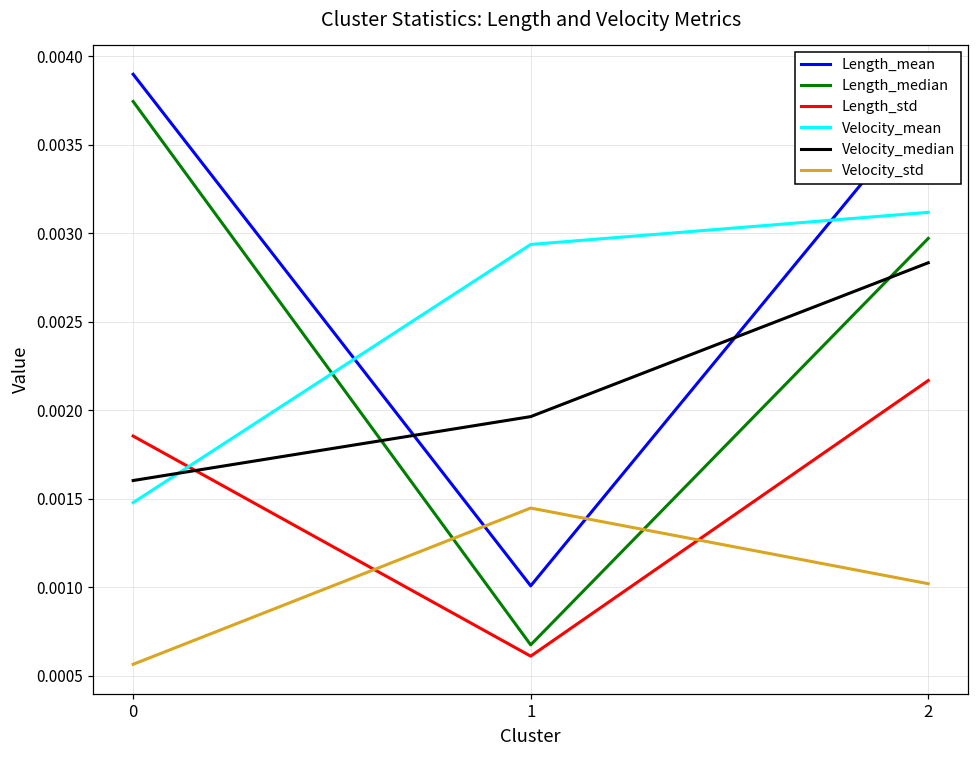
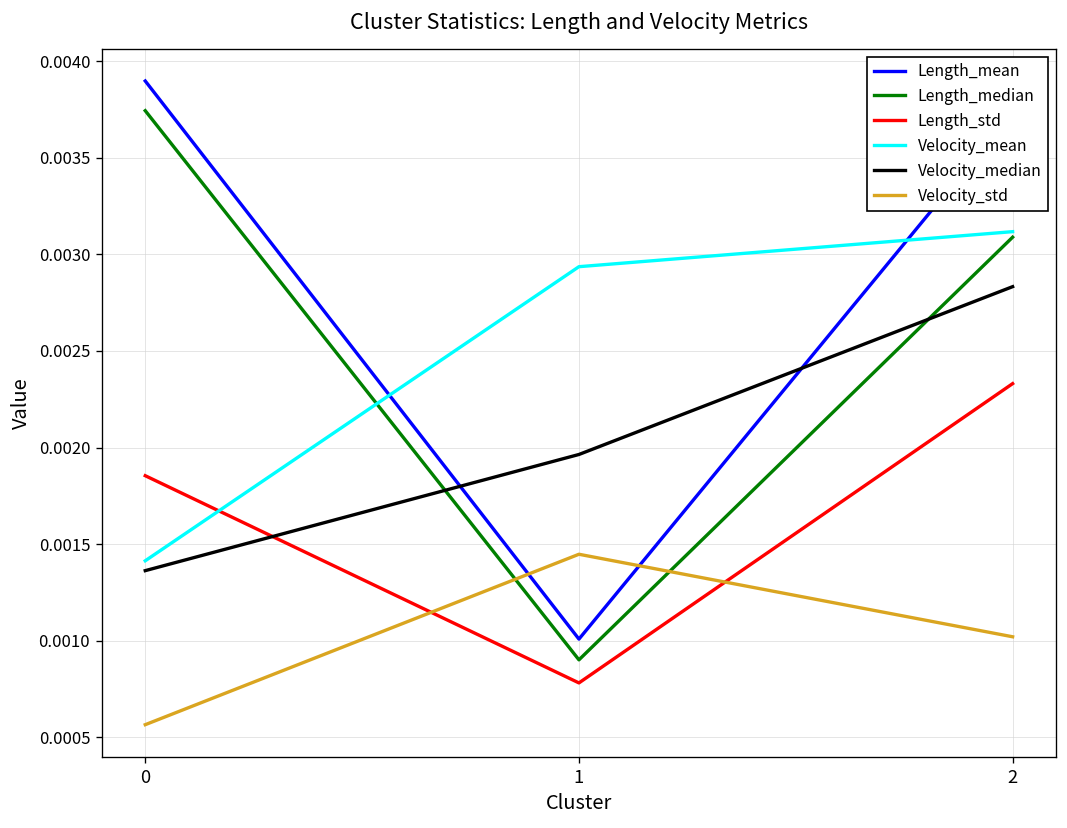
  {
    "Length_mean": {
      "0": 0.00390,
      "1": 0.00101
    },
    "Length_median": {
      "0": 0.00374,
-     "1": 0.00068,
-     "2": 0.00297
+     "1": 0.00090,
+     "2": 0.00309
    },
    "Length_std": {
      "0": 0.00185,
-     "1": 0.00061,
-     "2": 0.00217
+     "1": 0.00078,
+     "2": 0.00233
    },
    "Velocity_mean": {
-     "0": 0.00148,
+     "0": 0.00141,
      "1": 0.00294,
      "2": 0.00312
    },
    "Velocity_median": {
-     "0": 0.00160,
+     "0": 0.00136,
      "1": 0.00196,
      "2": 0.00283
    },
    "Velocity_std": {
      "0": 0.00057,
      "1": 0.00145,
      "2": 0.00102
    }
  }
